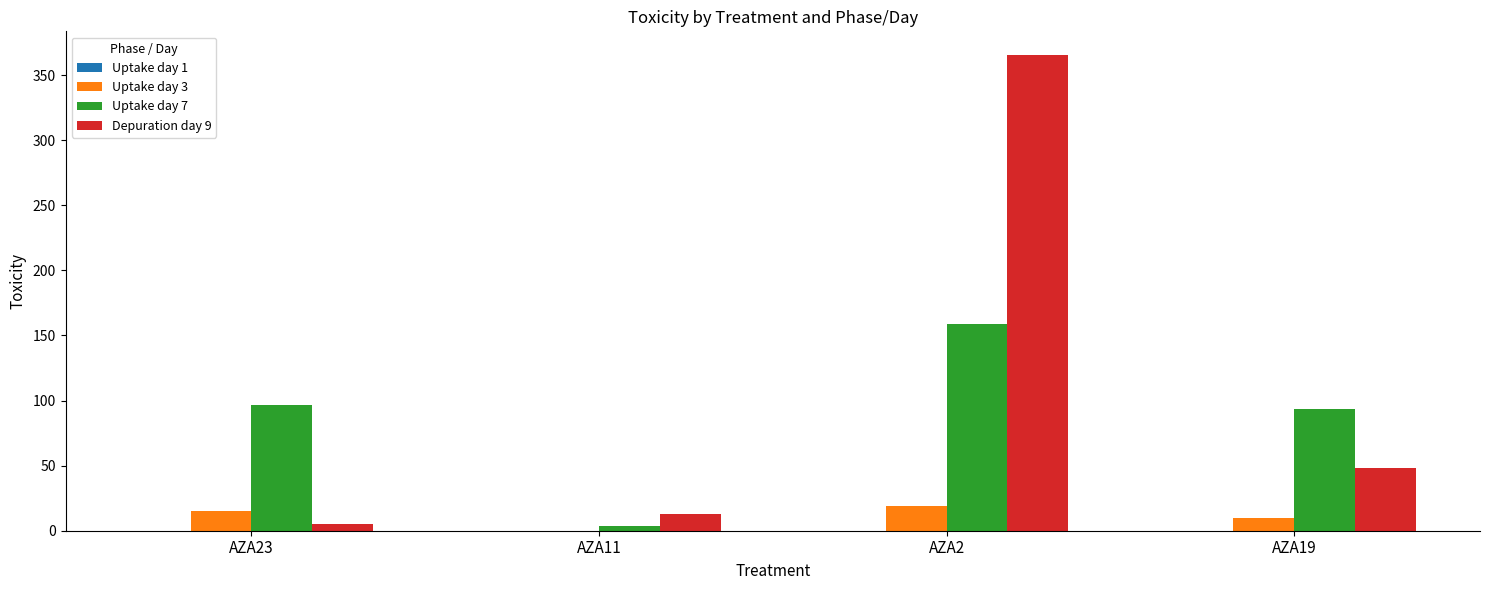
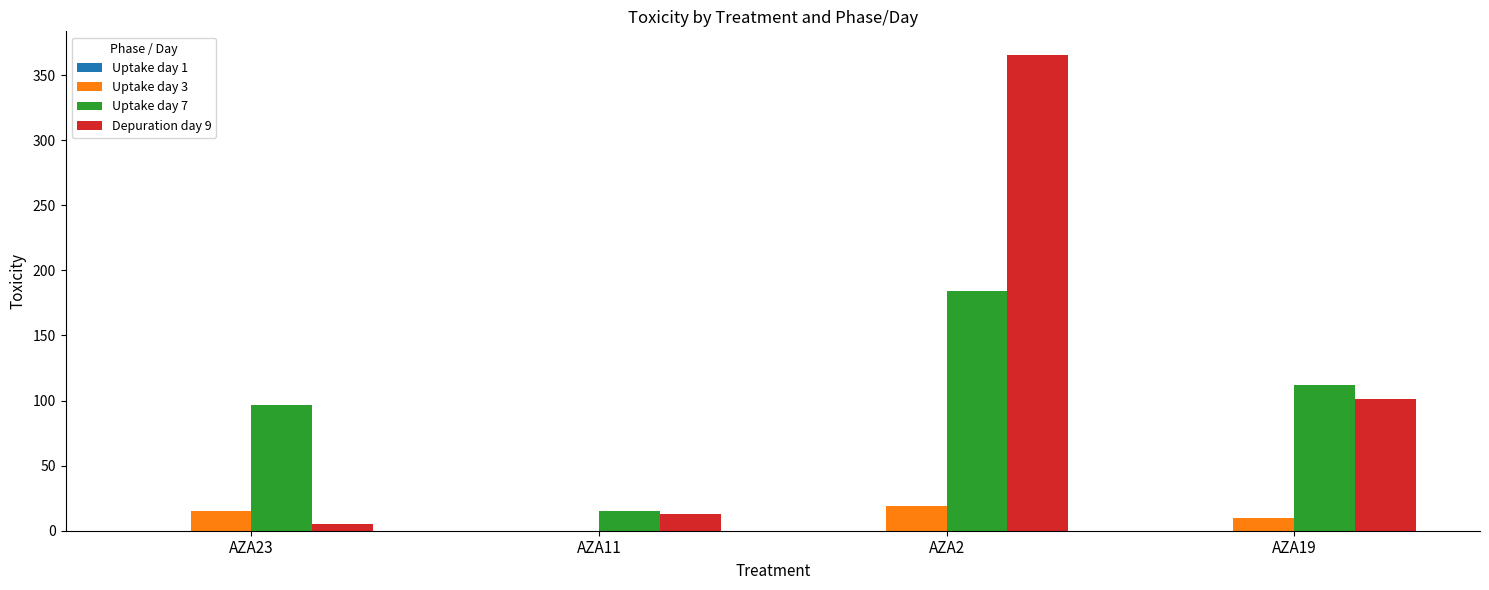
  {
    "Uptake day 1": {
      "AZA23": 0,
      "AZA11": 0,
      "AZA2": 0,
      "AZA19": 0
    },
    "Uptake day 3": {
      "AZA23": 15,
      "AZA11": 0,
      "AZA2": 19,
      "AZA19": 10
    },
    "Uptake day 7": {
      "AZA23": 97,
-     "AZA11": 4,
-     "AZA2": 159,
-     "AZA19": 93
+     "AZA11": 15,
+     "AZA2": 184,
+     "AZA19": 112
    },
    "Depuration day 9": {
      "AZA23": 5,
      "AZA11": 13,
      "AZA2": 365,
-     "AZA19": 48
+     "AZA19": 101
    }
  }
